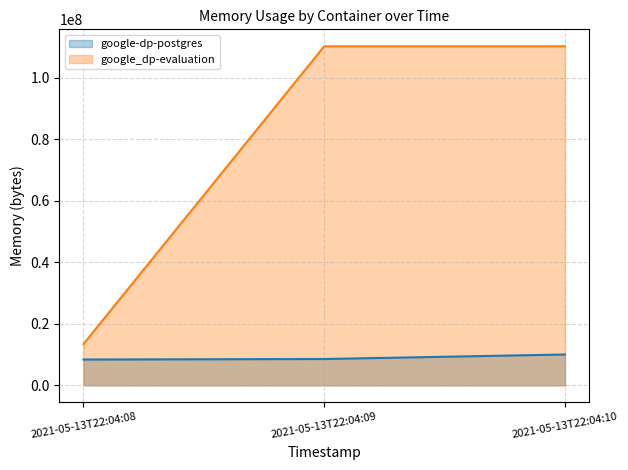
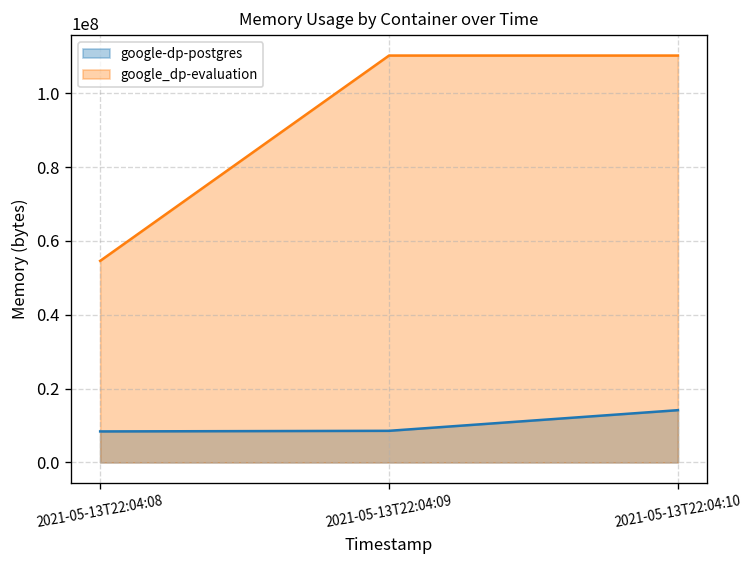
  {
    "google-dp-postgres": {
      "2021-05-13T22:04:08": 8000000,
      "2021-05-13T22:04:09": 9000000,
-     "2021-05-13T22:04:10": 10000000
+     "2021-05-13T22:04:10": 14000000
    },
    "google_dp-evaluation": {
-     "2021-05-13T22:04:08": 13000000,
+     "2021-05-13T22:04:08": 55000000,
      "2021-05-13T22:04:09": 110000000,
      "2021-05-13T22:04:10": 110000000
    }
  }
